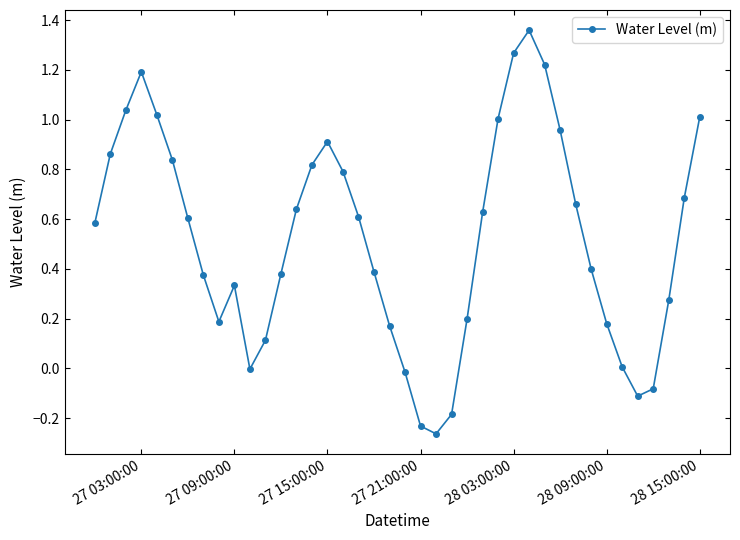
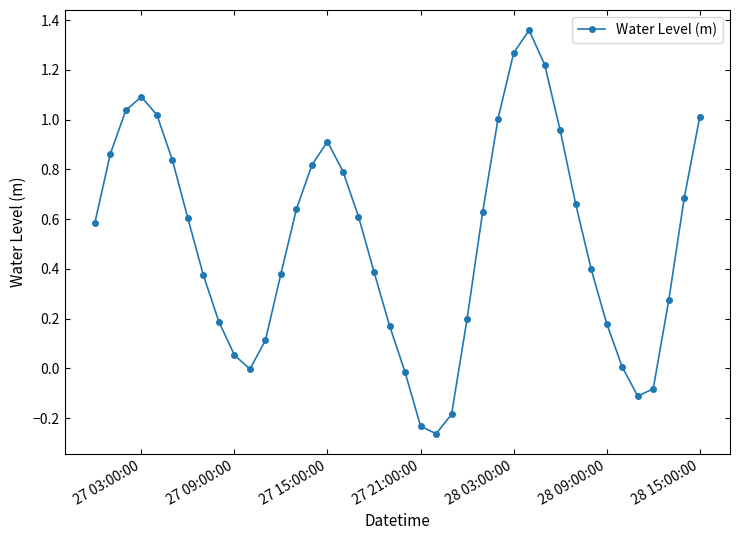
  {
-   "27 03:00:00": 1.19,
-   "27 09:00:00": 0.33,
+   "27 03:00:00": 1.09,
+   "27 09:00:00": 0.05,
    "27 15:00:00": 0.91,
    "27 21:00:00": -0.23,
    "28 03:00:00": 1.27,
    "28 09:00:00": 0.18,
    "28 15:00:00": 1.01
  }
